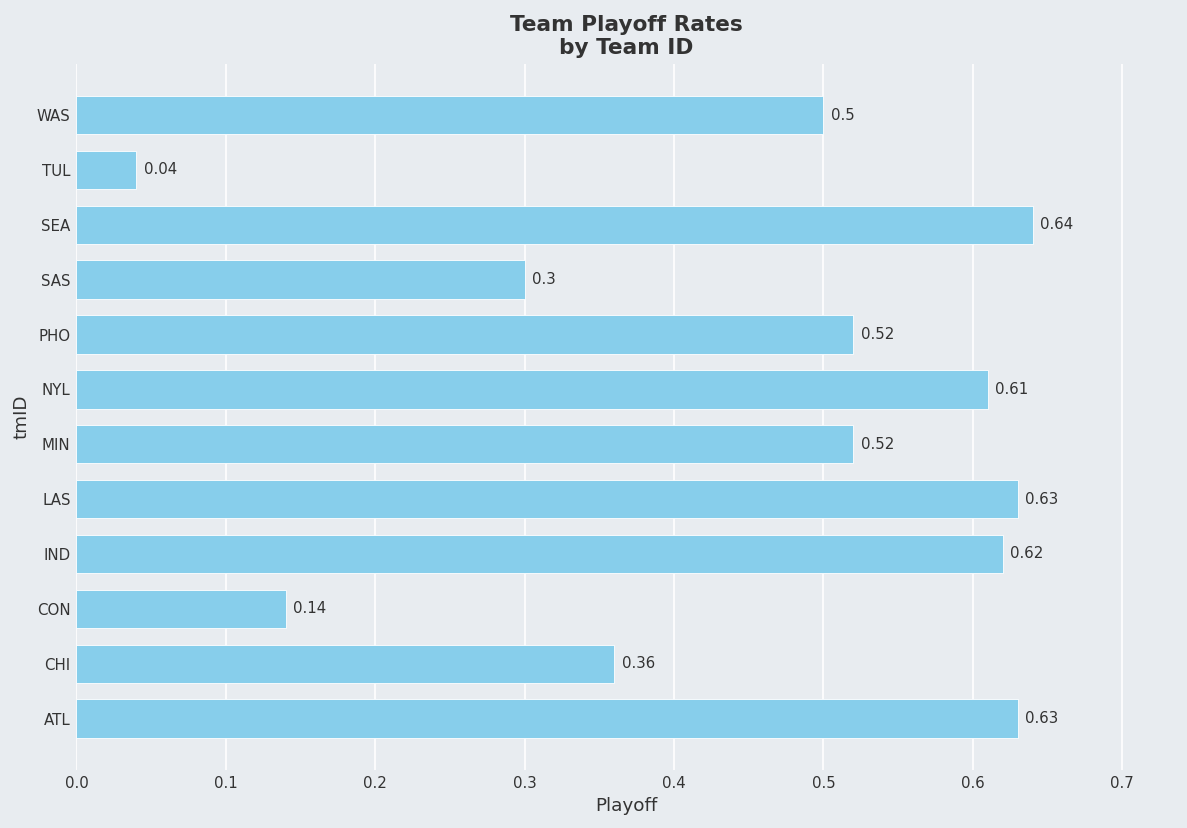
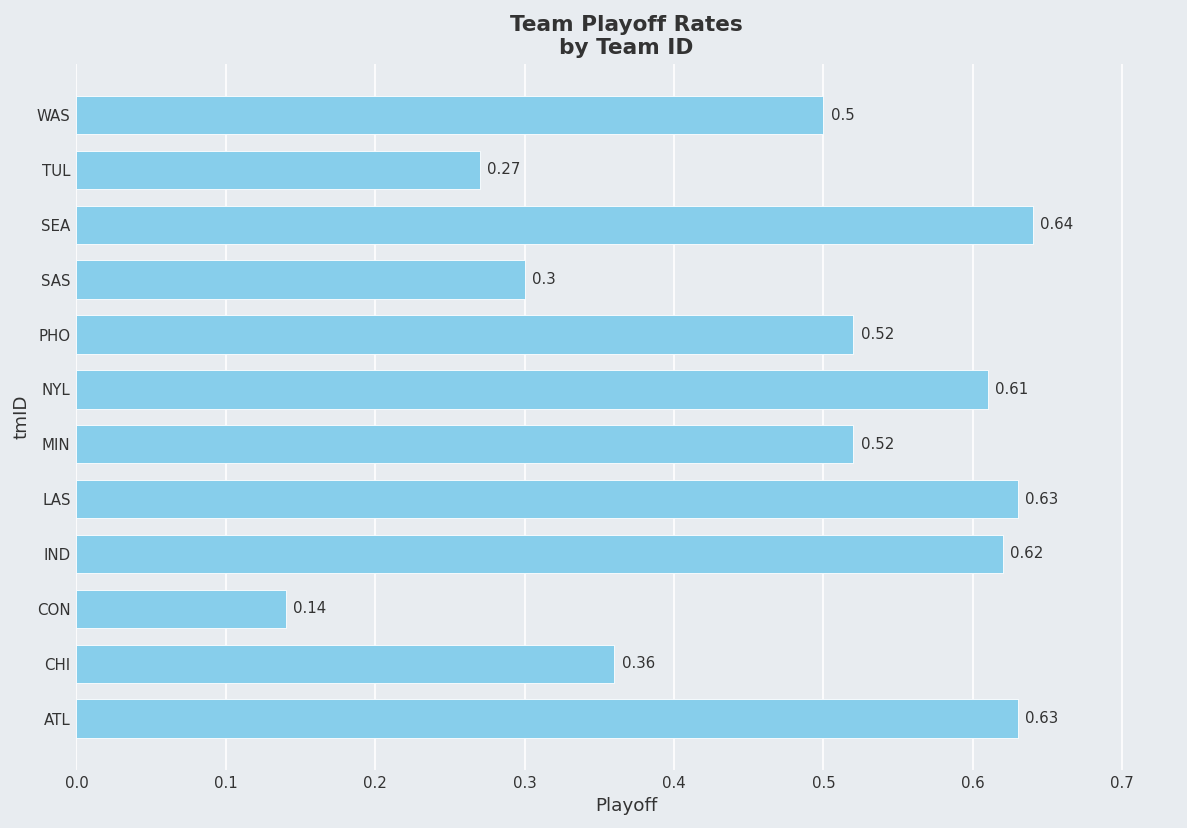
  {
    "WAS": 0.5,
-   "TUL": 0.04,
+   "TUL": 0.27,
    "SEA": 0.64,
    "SAS": 0.3,
    "PHO": 0.52,
    "NYL": 0.61,
    "MIN": 0.52,
    "LAS": 0.63,
    "IND": 0.62,
    "CON": 0.14,
    "CHI": 0.36,
    "ATL": 0.63
  }
